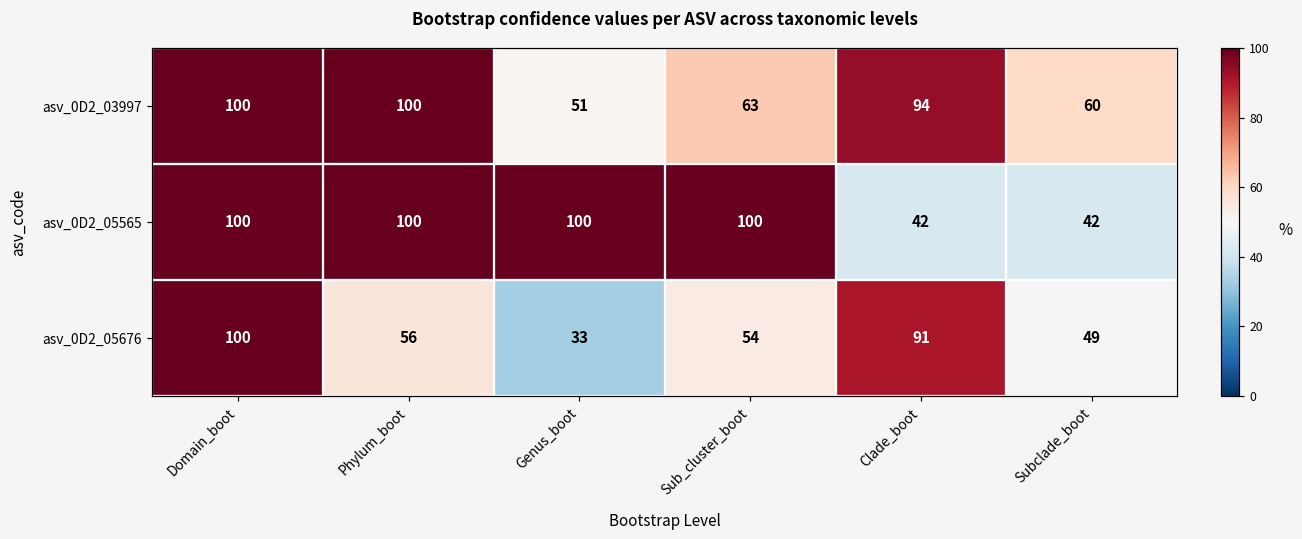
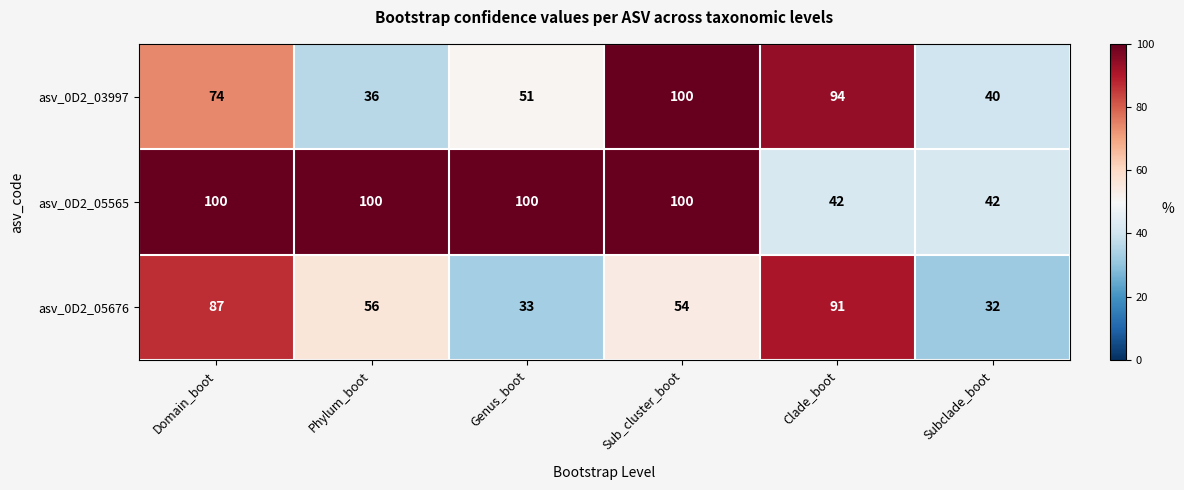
  {
    "asv_0D2_03997": {
-     "Domain_boot": 100,
-     "Phylum_boot": 100,
+     "Domain_boot": 74,
+     "Phylum_boot": 36,
      "Genus_boot": 51,
-     "Sub_cluster_boot": 63,
+     "Sub_cluster_boot": 100,
      "Clade_boot": 94,
-     "Subclade_boot": 60
+     "Subclade_boot": 40
    },
    "asv_0D2_05565": {
      "Domain_boot": 100,
      "Phylum_boot": 100,
      "Genus_boot": 100,
      "Sub_cluster_boot": 100,
      "Clade_boot": 42,
      "Subclade_boot": 42
    },
    "asv_0D2_05676": {
-     "Domain_boot": 100,
+     "Domain_boot": 87,
      "Phylum_boot": 56,
      "Genus_boot": 33,
      "Sub_cluster_boot": 54,
      "Clade_boot": 91,
-     "Subclade_boot": 49
+     "Subclade_boot": 32
    }
  }
